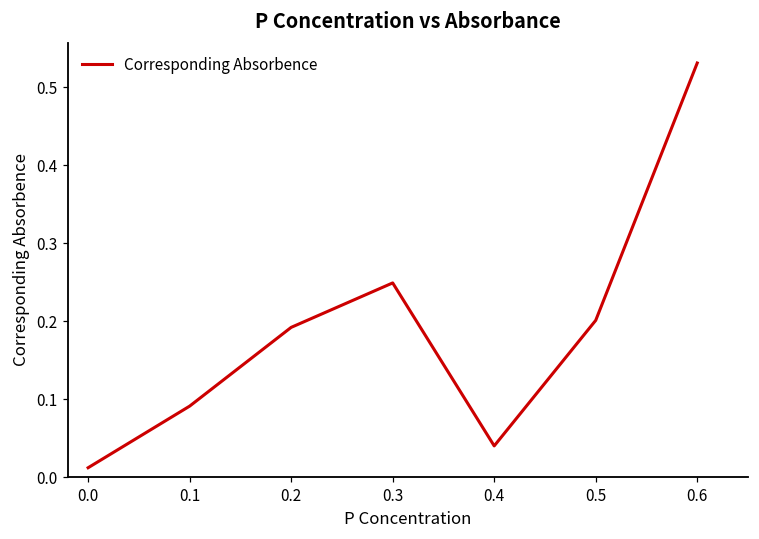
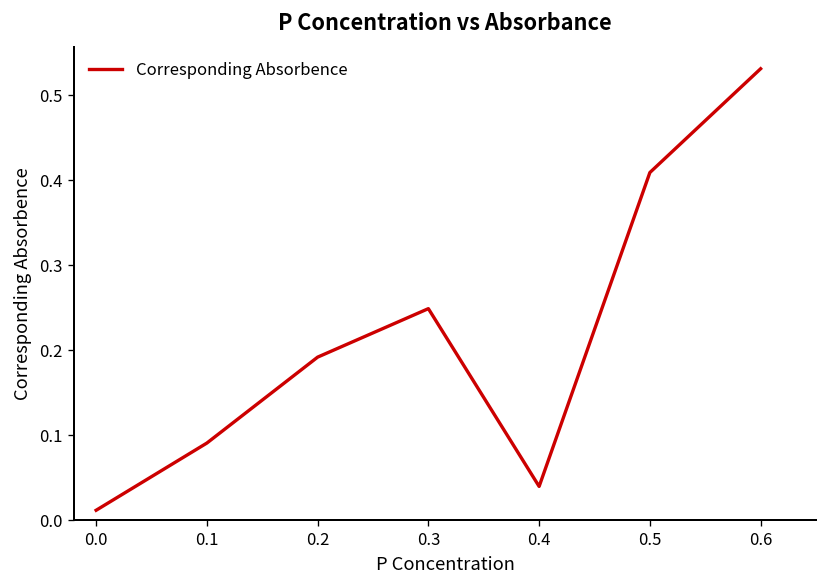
  {
    "0.0": 0.01,
    "0.1": 0.09,
    "0.2": 0.19,
    "0.3": 0.25,
    "0.4": 0.04,
-   "0.5": 0.20,
+   "0.5": 0.41,
    "0.6": 0.53
  }
